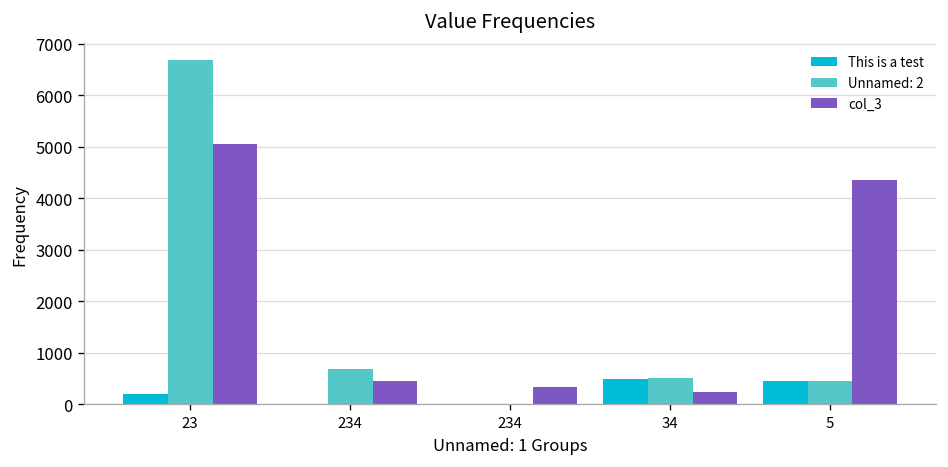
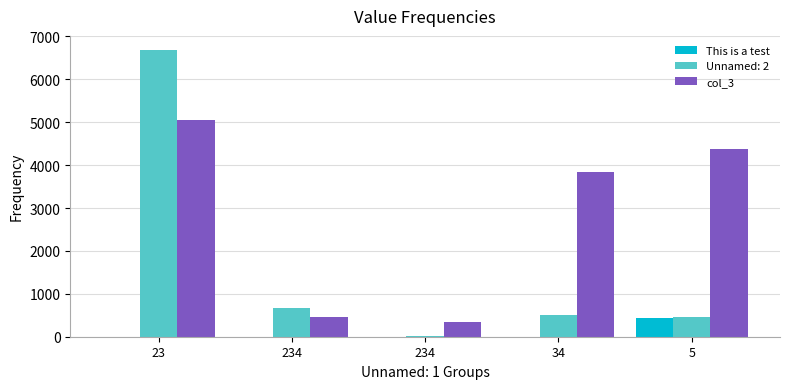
  {
    "This is a test": {
-     "23": 200,
-     "34": 500,
+     "23": 0,
+     "34": 0,
      "5": 400
    },
    "Unnamed: 2": {
      "23": 6700,
      "34": 500,
      "5": 500
    },
    "col_3": {
      "23": 5100,
-     "34": 200,
+     "34": 3800,
      "5": 4400
    }
  }
